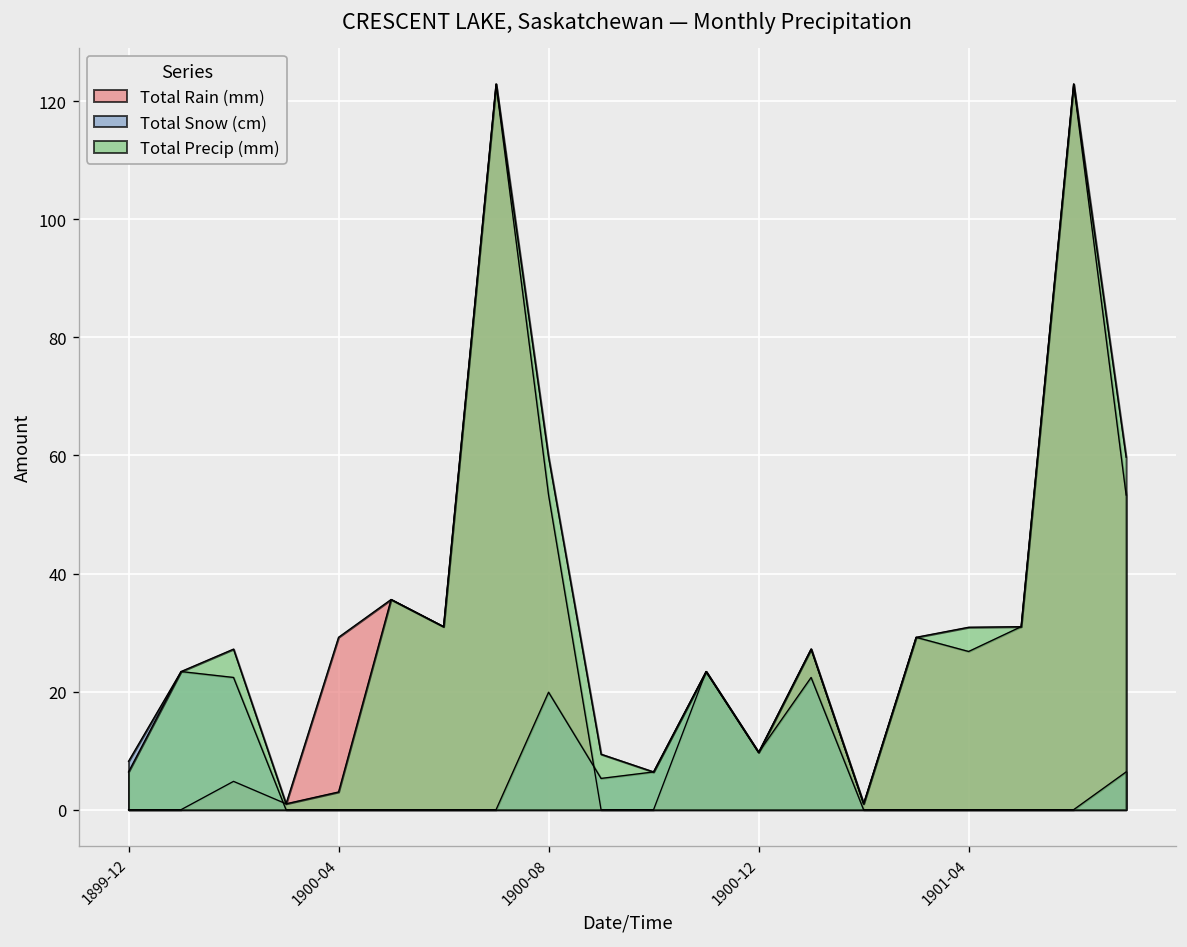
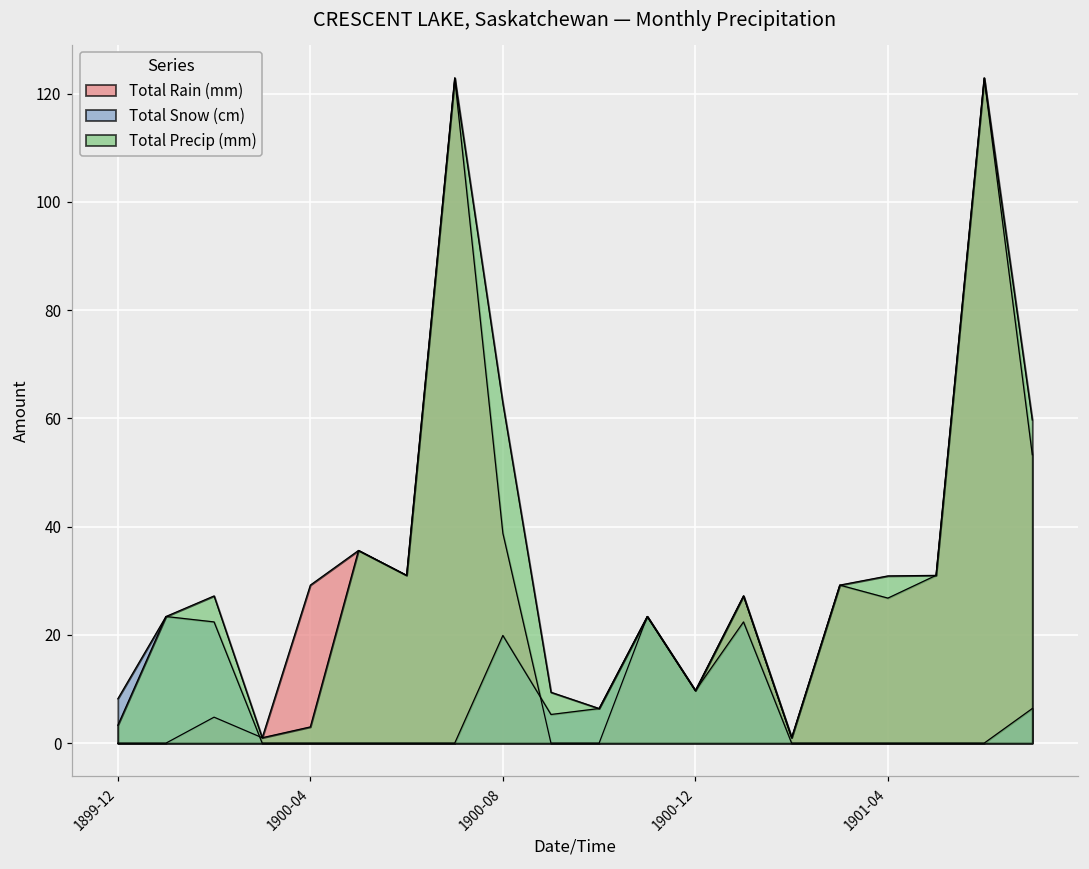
  {
    "Total Rain (mm)": {
      "1899-12": 0,
      "1900-04": 29,
-     "1900-08": 53,
+     "1900-08": 39,
      "1901-04": 27
    },
    "Total Snow (cm)": {
      "1899-12": 8,
      "1900-04": 0,
      "1900-08": 20,
      "1901-04": 0
    },
    "Total Precip (mm)": {
-     "1899-12": 6,
+     "1899-12": 3,
      "1900-04": 3,
-     "1900-08": 60,
+     "1900-08": 63,
      "1901-04": 31
    }
  }
